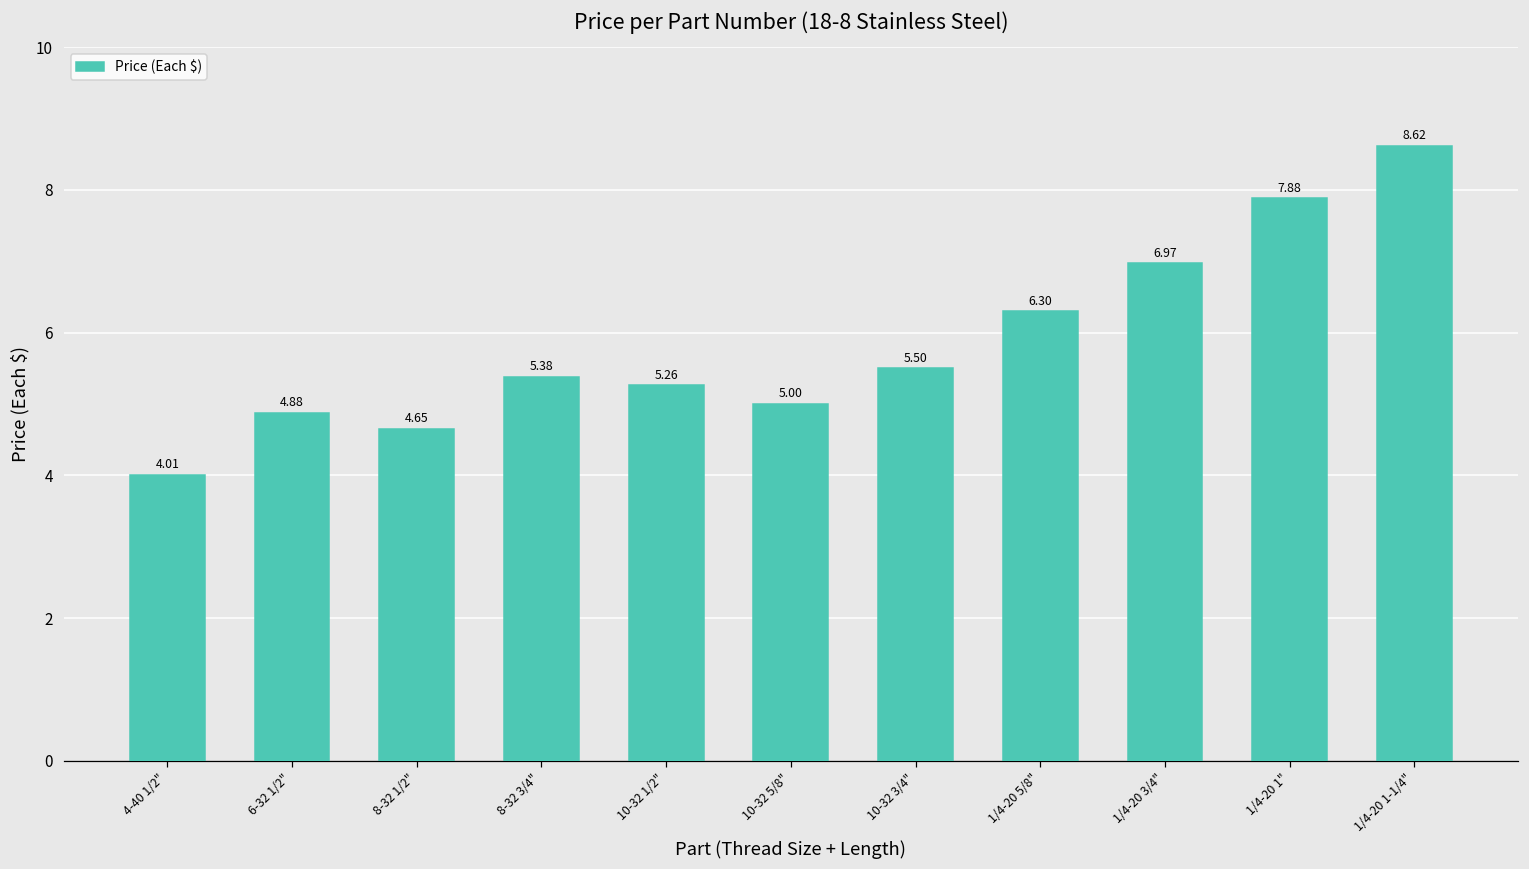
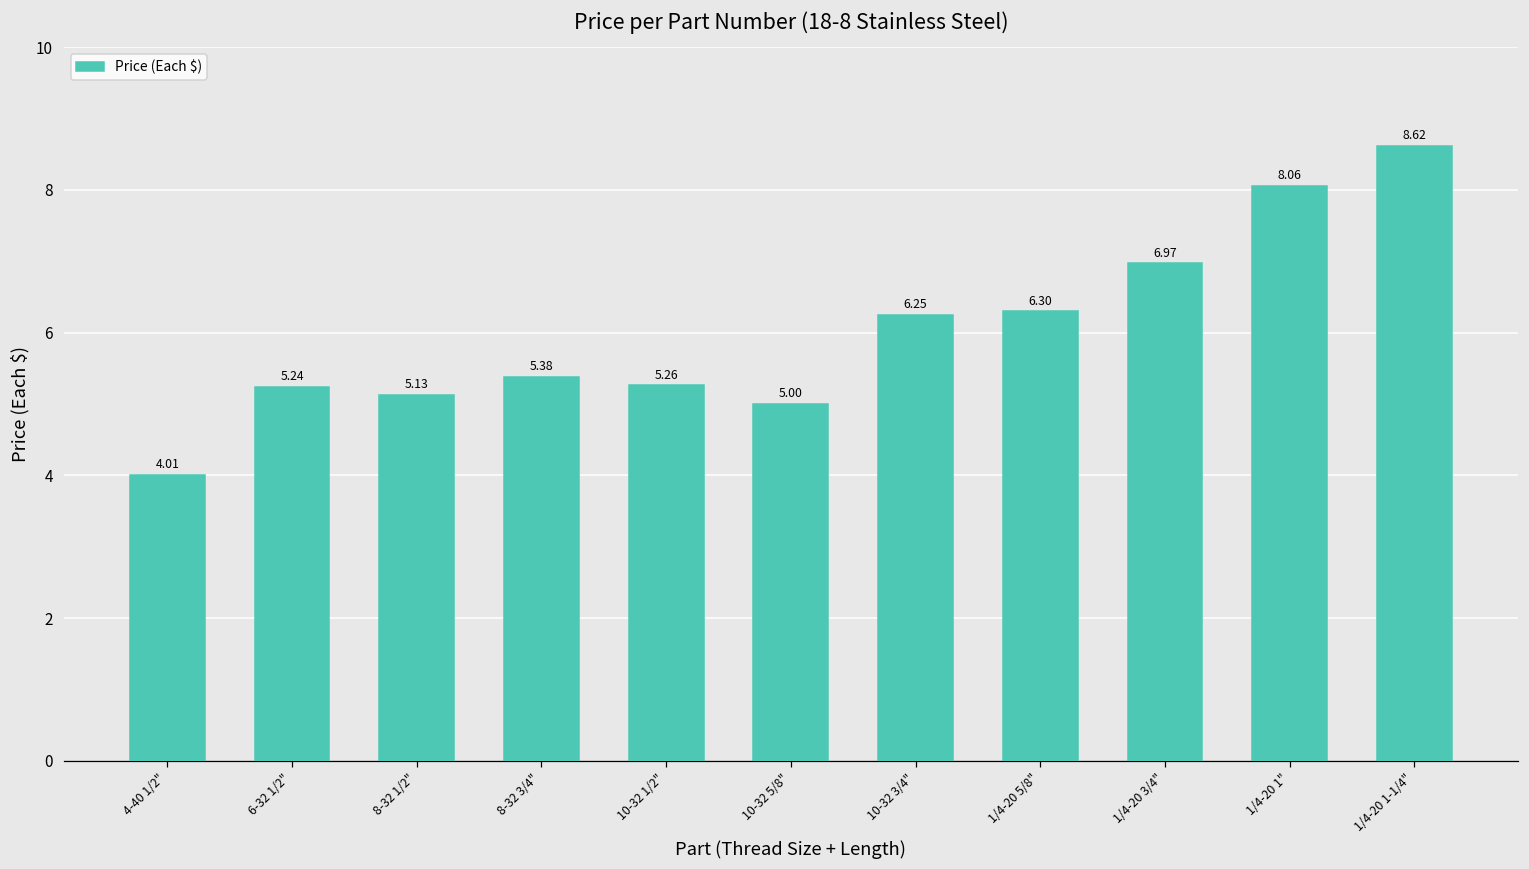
  {
    "4-40 1/2\"": 4.01,
-   "6-32 1/2\"": 4.88,
-   "8-32 1/2\"": 4.65,
+   "6-32 1/2\"": 5.24,
+   "8-32 1/2\"": 5.13,
    "8-32 3/4\"": 5.38,
    "10-32 1/2\"": 5.26,
    "10-32 5/8\"": 5.00,
-   "10-32 3/4\"": 5.50,
+   "10-32 3/4\"": 6.25,
    "1/4-20 5/8\"": 6.30,
    "1/4-20 3/4\"": 6.97,
-   "1/4-20 1\"": 7.88,
+   "1/4-20 1\"": 8.06,
    "1/4-20 1-1/4\"": 8.62
  }
